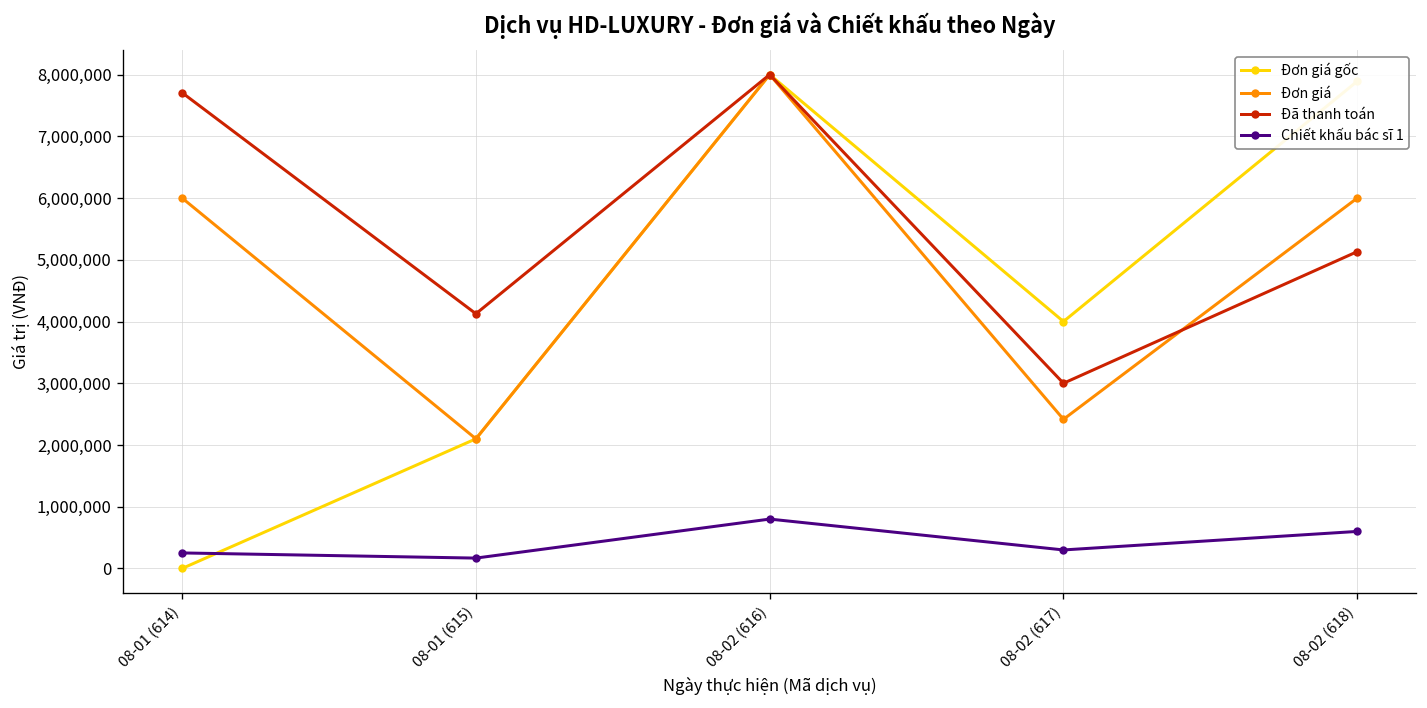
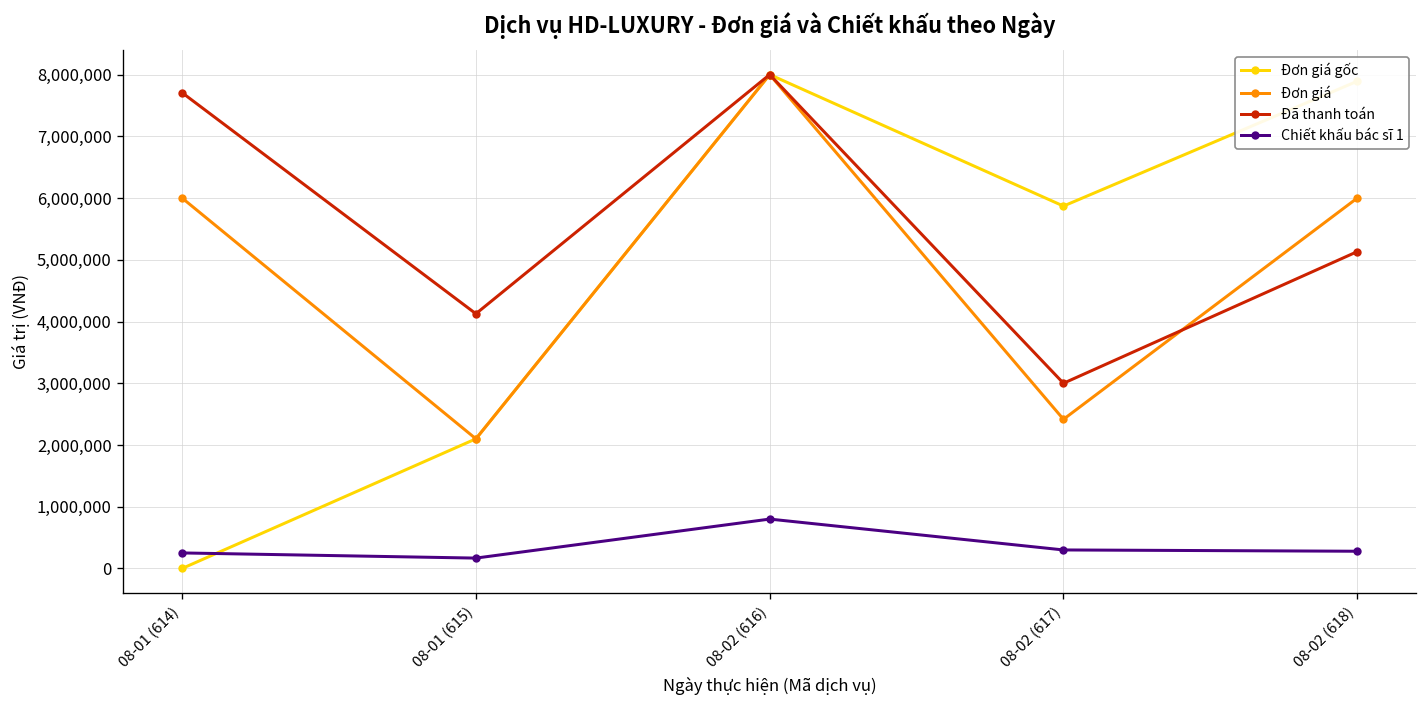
  {
    "Đơn giá gốc": {
      "08-01 (614)": "0",
-     "08-02 (617)": "4,000,000"
+     "08-02 (617)": "5,900,000"
    },
    "Đơn giá": {
      "08-01 (614)": "6,000,000",
      "08-02 (617)": "2,400,000",
      "08-02 (618)": "6,000,000"
    },
    "Đã thanh toán": {
      "08-01 (614)": "7,700,000",
      "08-01 (615)": "4,100,000",
      "08-02 (617)": "3,000,000",
      "08-02 (618)": "5,100,000"
    },
    "Chiết khấu bác sĩ 1": {
      "08-01 (614)": "300,000",
      "08-01 (615)": "200,000",
      "08-02 (616)": "800,000",
      "08-02 (617)": "300,000",
-     "08-02 (618)": "600,000"
+     "08-02 (618)": "300,000"
    }
  }
